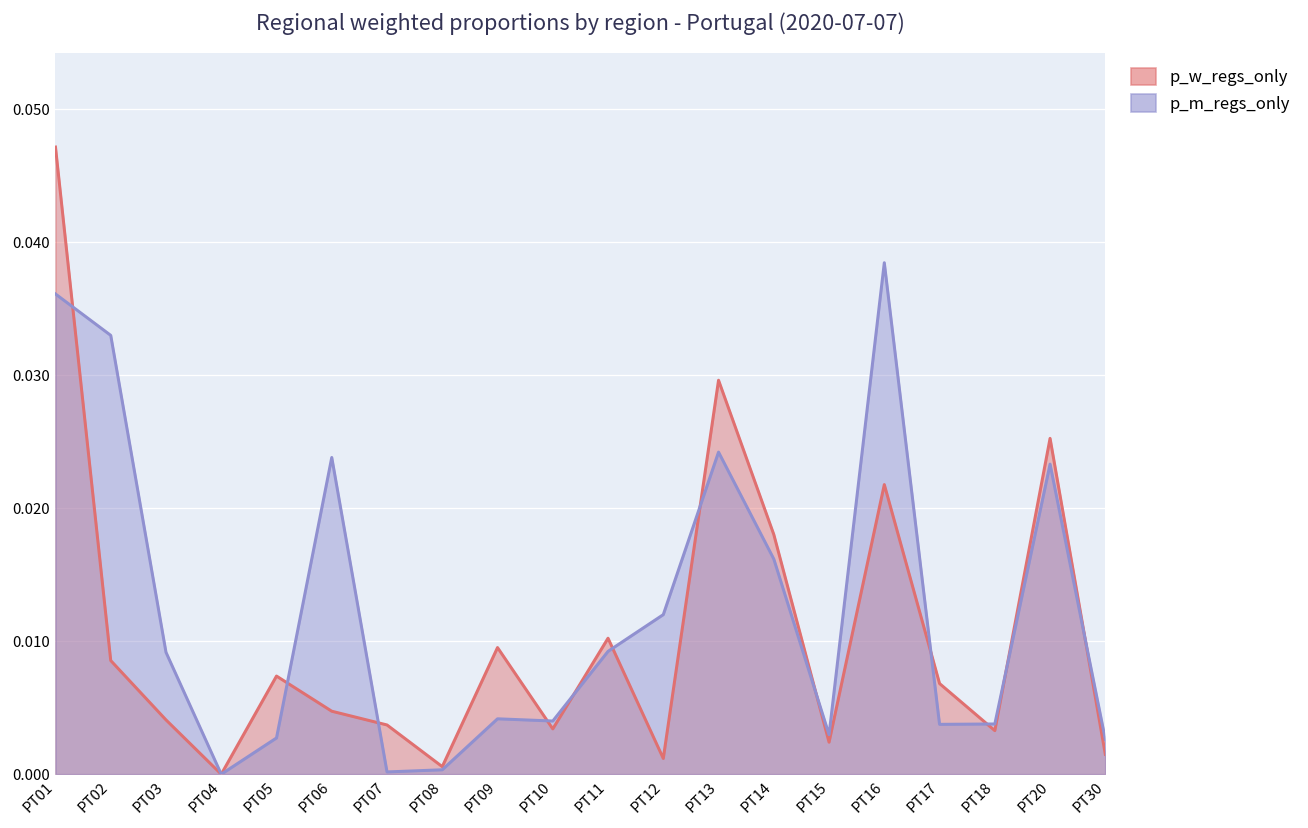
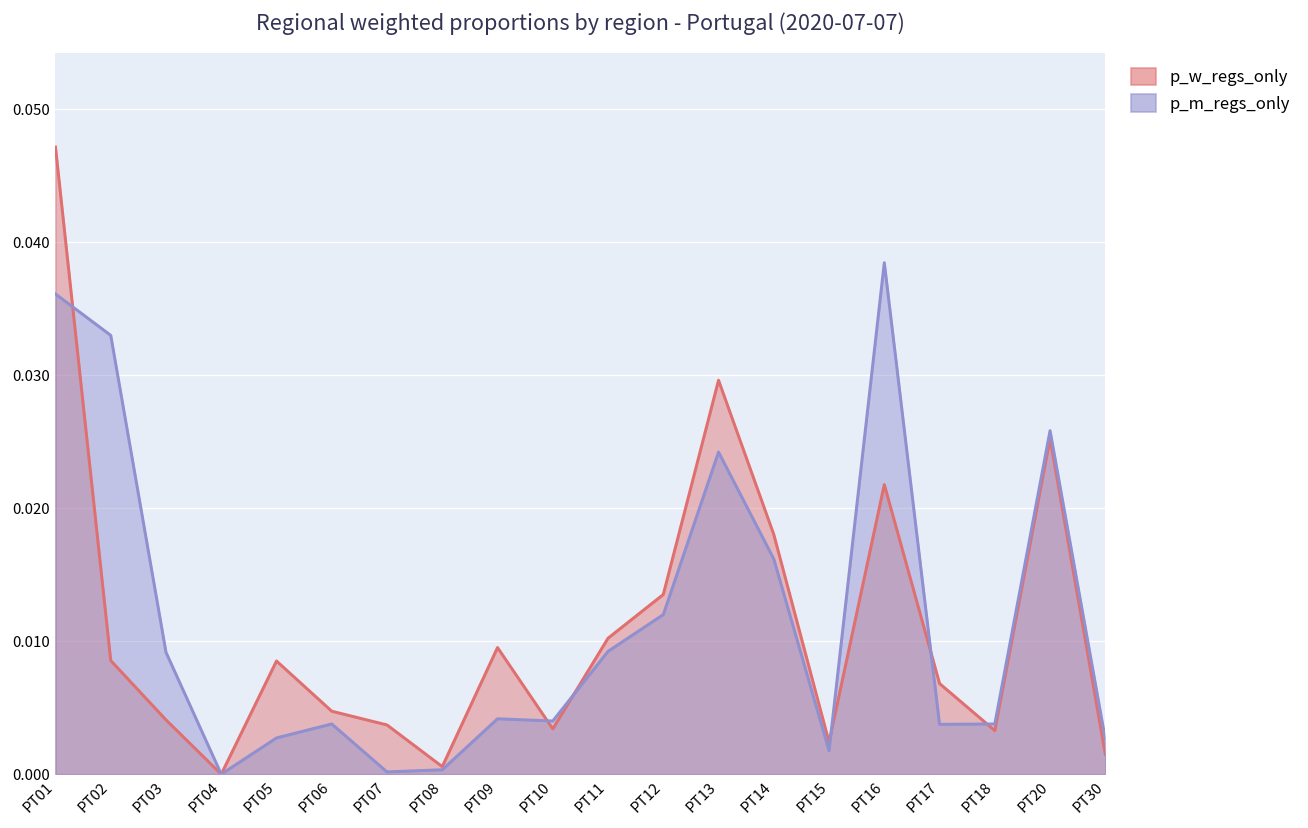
  {
    "p_w_regs_only": {
      "PT01": 0.0472,
      "PT02": 0.0085,
      "PT03": 0.0041,
-     "PT05": 0.0074,
+     "PT05": 0.0085,
      "PT06": 0.0047,
      "PT07": 0.0037,
      "PT08": 0.0006,
      "PT09": 0.0095,
      "PT10": 0.0034,
      "PT11": 0.0102,
-     "PT12": 0.0012,
+     "PT12": 0.0135,
      "PT13": 0.0296,
      "PT14": 0.0180,
      "PT15": 0.0024,
      "PT16": 0.0218,
      "PT17": 0.0068,
      "PT18": 0.0033,
      "PT20": 0.0253,
      "PT30": 0.0015
    },
    "p_m_regs_only": {
      "PT01": 0.0361,
      "PT02": 0.0330,
      "PT03": 0.0092,
      "PT05": 0.0027,
-     "PT06": 0.0238,
+     "PT06": 0.0038,
      "PT07": 0.0002,
      "PT08": 0.0003,
      "PT09": 0.0042,
      "PT10": 0.0040,
      "PT11": 0.0092,
      "PT12": 0.0120,
      "PT13": 0.0242,
      "PT14": 0.0162,
-     "PT15": 0.0030,
+     "PT15": 0.0018,
      "PT16": 0.0385,
      "PT17": 0.0038,
      "PT18": 0.0038,
-     "PT20": 0.0233,
+     "PT20": 0.0258,
      "PT30": 0.0026
    }
  }
